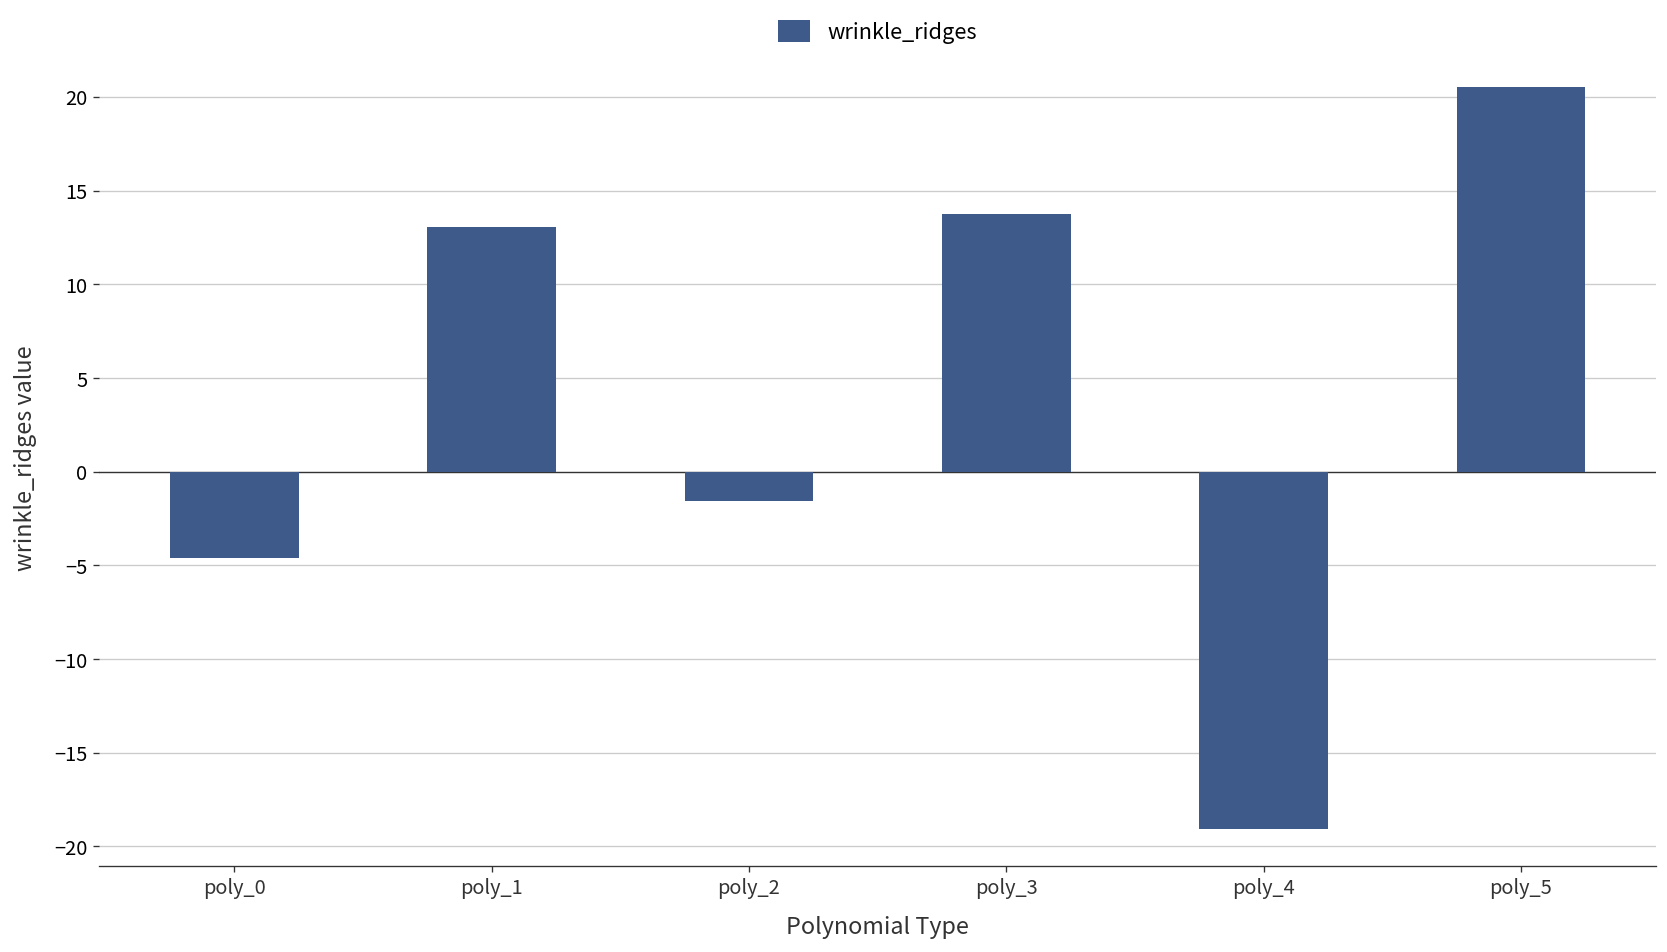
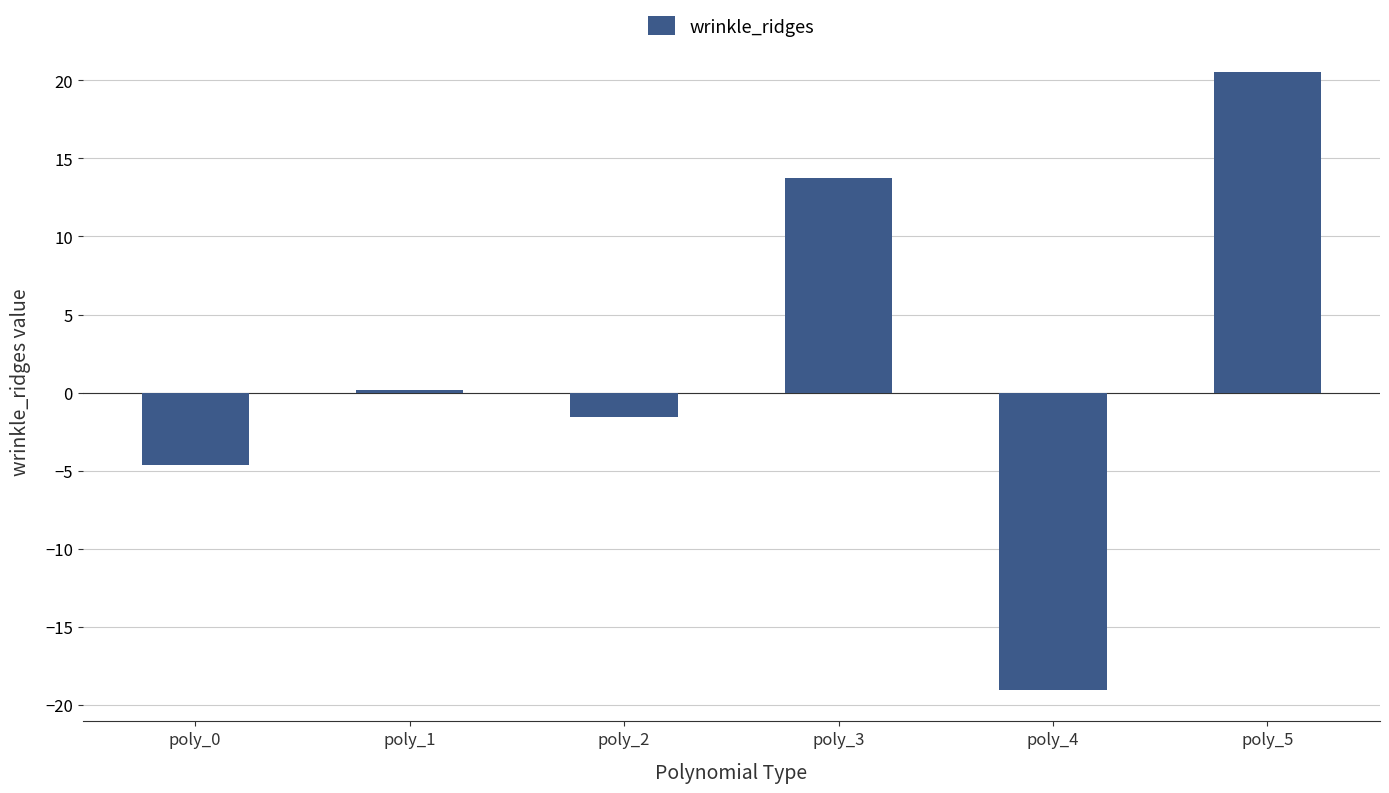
  {
    "poly_0": -4.6,
-   "poly_1": 13.0,
+   "poly_1": 0.2,
    "poly_2": -1.6,
    "poly_3": 13.8,
    "poly_4": -19.1,
    "poly_5": 20.5
  }
